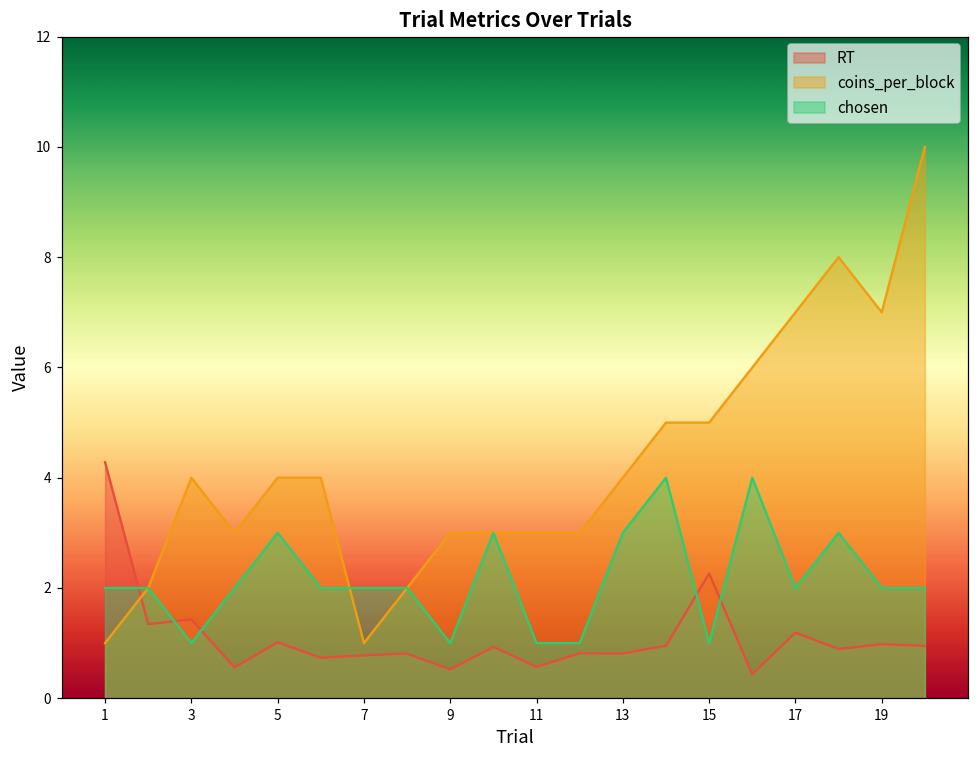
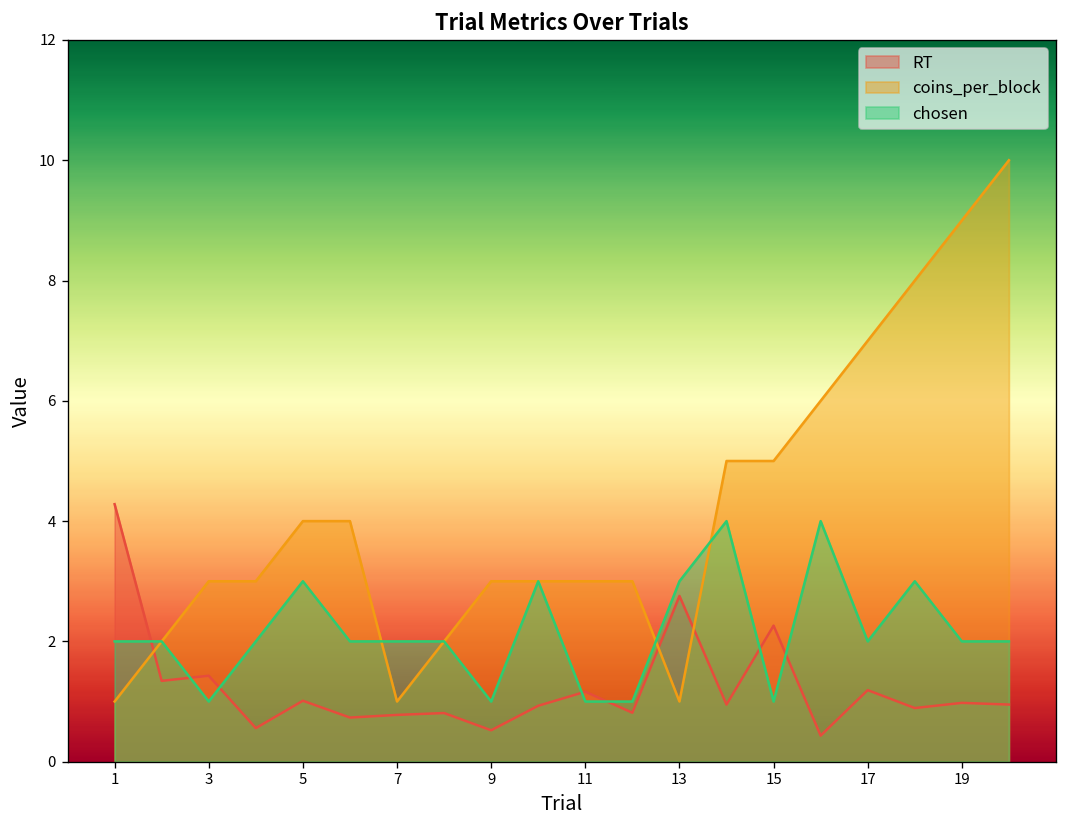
  {
    "RT": {
      "1": 4.3,
      "3": 1.4,
      "5": 1.0,
      "7": 0.8,
      "9": 0.5,
-     "11": 0.6,
-     "13": 0.8,
+     "11": 1.2,
+     "13": 2.8,
      "15": 2.3,
      "17": 1.2,
      "19": 1.0
    },
    "coins_per_block": {
      "1": 1,
-     "3": 4,
+     "3": 3,
      "5": 4,
      "7": 1,
      "9": 3,
      "11": 3,
-     "13": 4,
+     "13": 1,
      "15": 5,
      "17": 7,
-     "19": 7
+     "19": 9
    },
    "chosen": {
      "1": 2.0,
      "3": 1.0,
      "5": 3.0,
      "7": 2.0,
      "9": 1.0,
      "11": 1.0,
      "13": 3.0,
      "15": 1.0,
      "17": 2.0,
      "19": 2.0
    }
  }
